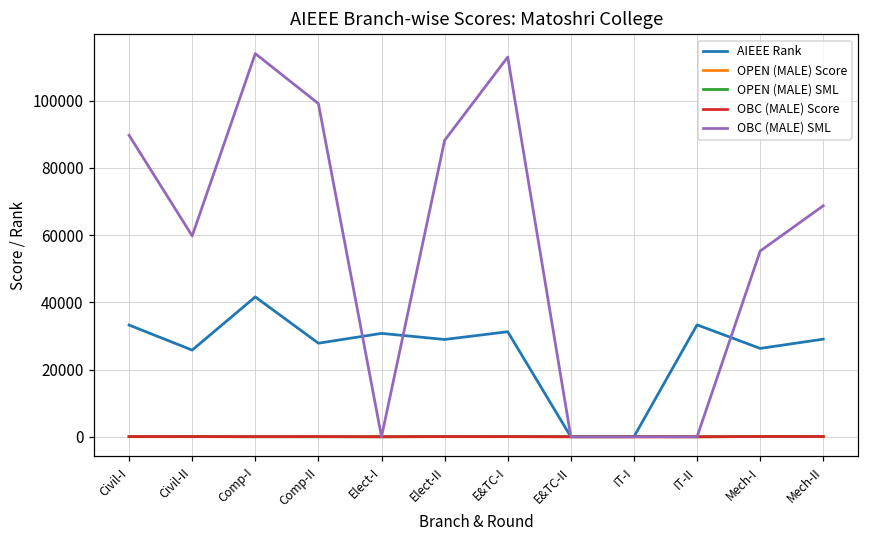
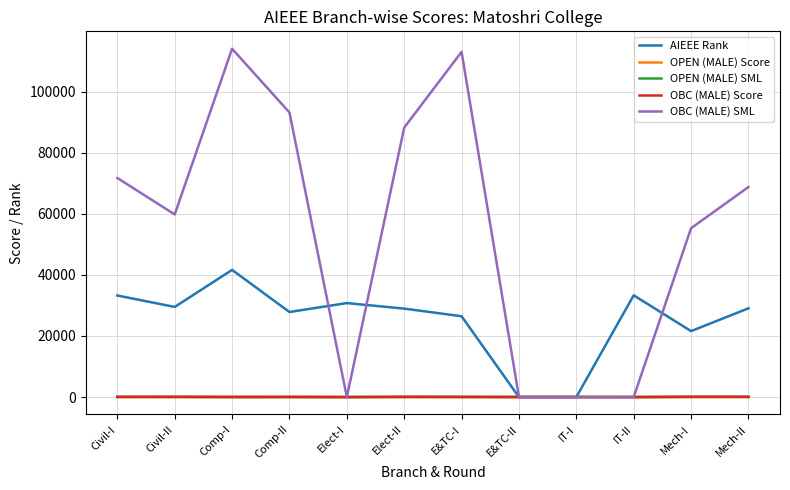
  {
    "AIEEE Rank": {
      "Civil-I": 33000,
-     "Civil-II": 26000,
+     "Civil-II": 30000,
      "Comp-I": 42000,
      "Comp-II": 28000,
      "Elect-I": 31000,
      "Elect-II": 29000,
-     "E&TC-I": 31000,
+     "E&TC-I": 26000,
      "IT-II": 33000,
-     "Mech-I": 26000,
+     "Mech-I": 22000,
      "Mech-II": 29000
    },
    "OBC (MALE) Score": {
      "Civil-I": 0,
      "Civil-II": 0,
      "Comp-I": 0,
      "Comp-II": 0,
      "Elect-II": 0,
      "E&TC-I": 0,
      "Mech-I": 0,
      "Mech-II": 0
    },
    "OBC (MALE) SML": {
-     "Civil-I": 90000,
+     "Civil-I": 72000,
      "Civil-II": 60000,
      "Comp-I": 114000,
-     "Comp-II": 99000,
+     "Comp-II": 93000,
      "Elect-II": 88000,
      "E&TC-I": 113000,
      "Mech-I": 55000,
      "Mech-II": 69000
    }
  }
